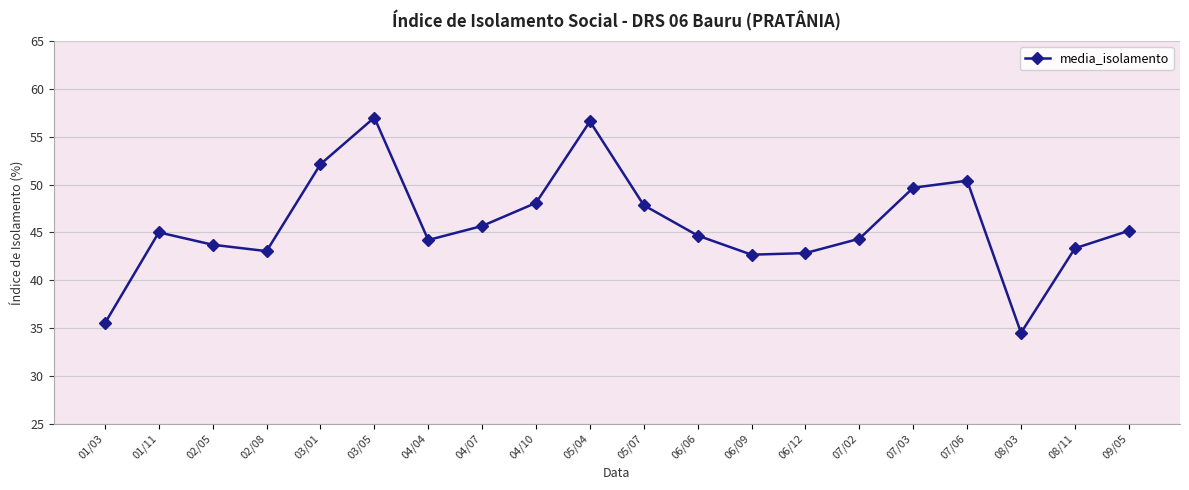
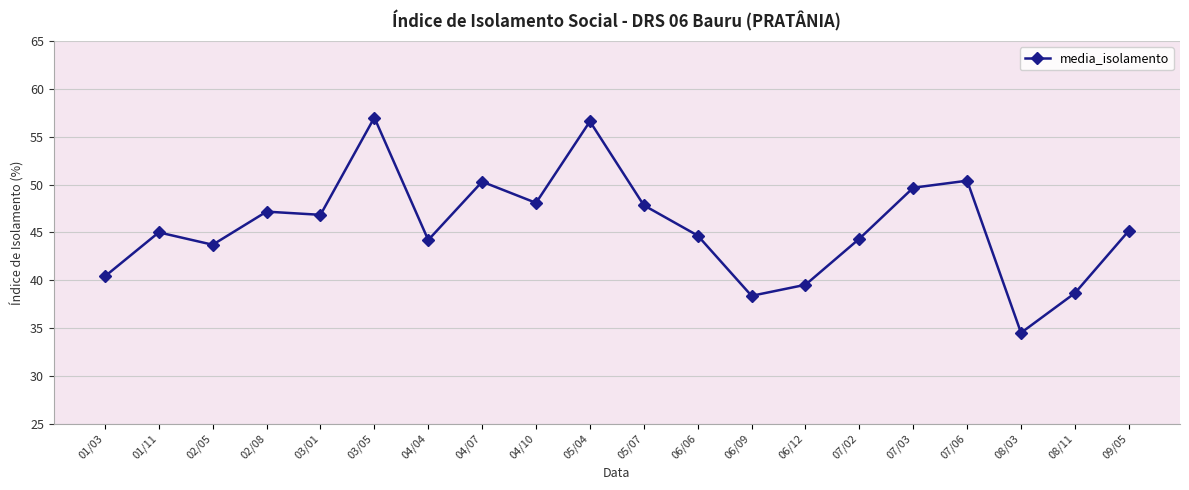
  {
-   "01/03": 36,
+   "01/03": 40,
    "01/11": 45,
    "02/05": 44,
-   "02/08": 43,
-   "03/01": 52,
+   "02/08": 47,
+   "03/01": 47,
    "03/05": 57,
    "04/04": 44,
-   "04/07": 46,
+   "04/07": 50,
    "04/10": 48,
    "05/04": 57,
    "05/07": 48,
    "06/06": 45,
-   "06/09": 43,
-   "06/12": 43,
+   "06/09": 38,
+   "06/12": 40,
    "07/02": 44,
    "07/03": 50,
    "07/06": 50,
    "08/03": 35,
-   "08/11": 43,
+   "08/11": 39,
    "09/05": 45
  }
